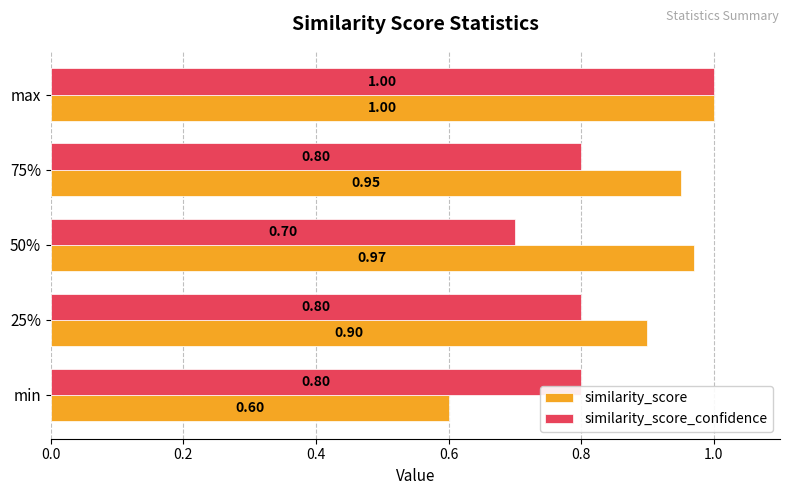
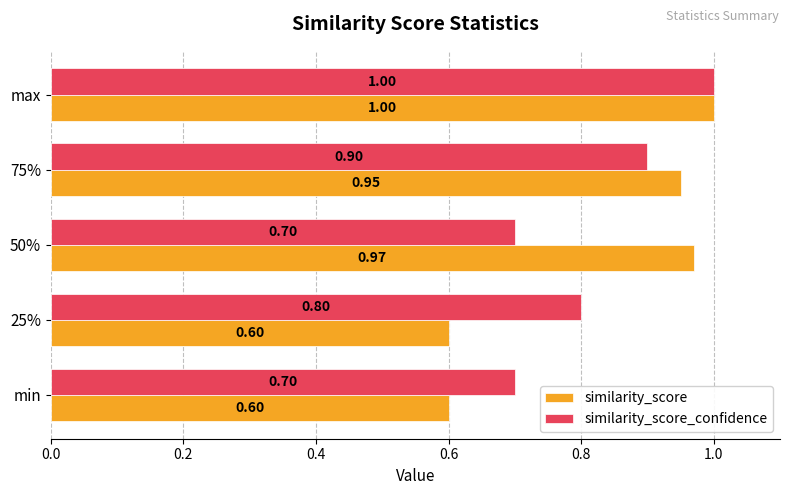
  {
    "similarity_score": {
      "max": 1.00,
      "75%": 0.95,
      "50%": 0.97,
-     "25%": 0.90,
+     "25%": 0.60,
      "min": 0.60
    },
    "similarity_score_confidence": {
      "max": 1.00,
-     "75%": 0.80,
+     "75%": 0.90,
      "50%": 0.70,
      "25%": 0.80,
-     "min": 0.80
+     "min": 0.70
    }
  }
